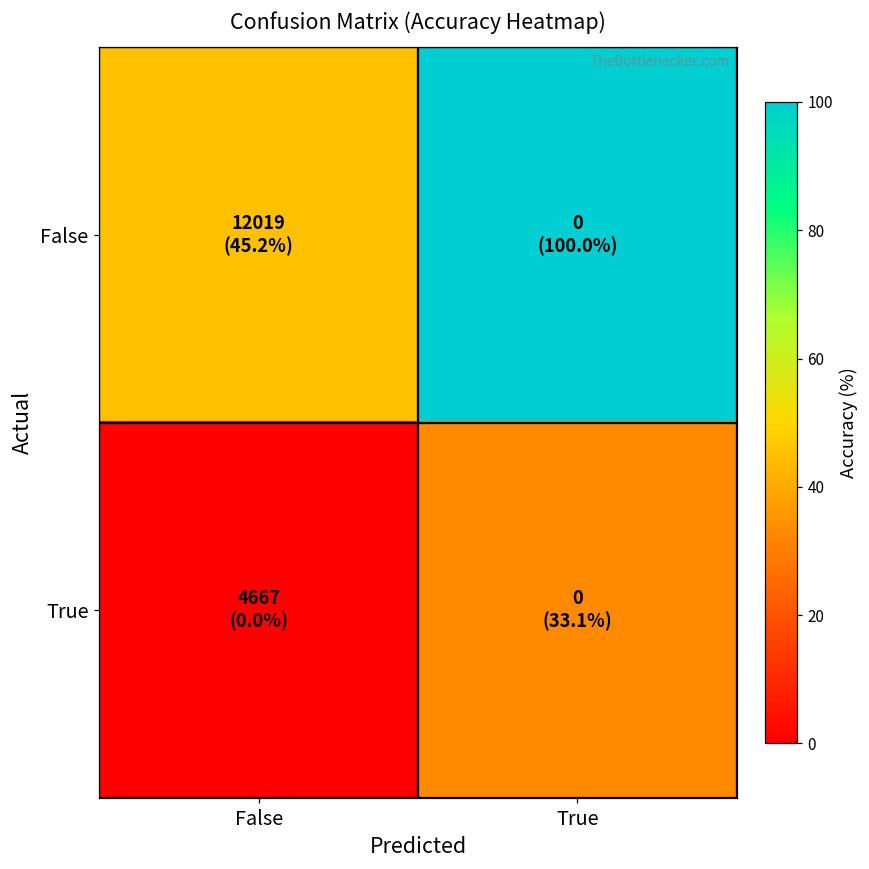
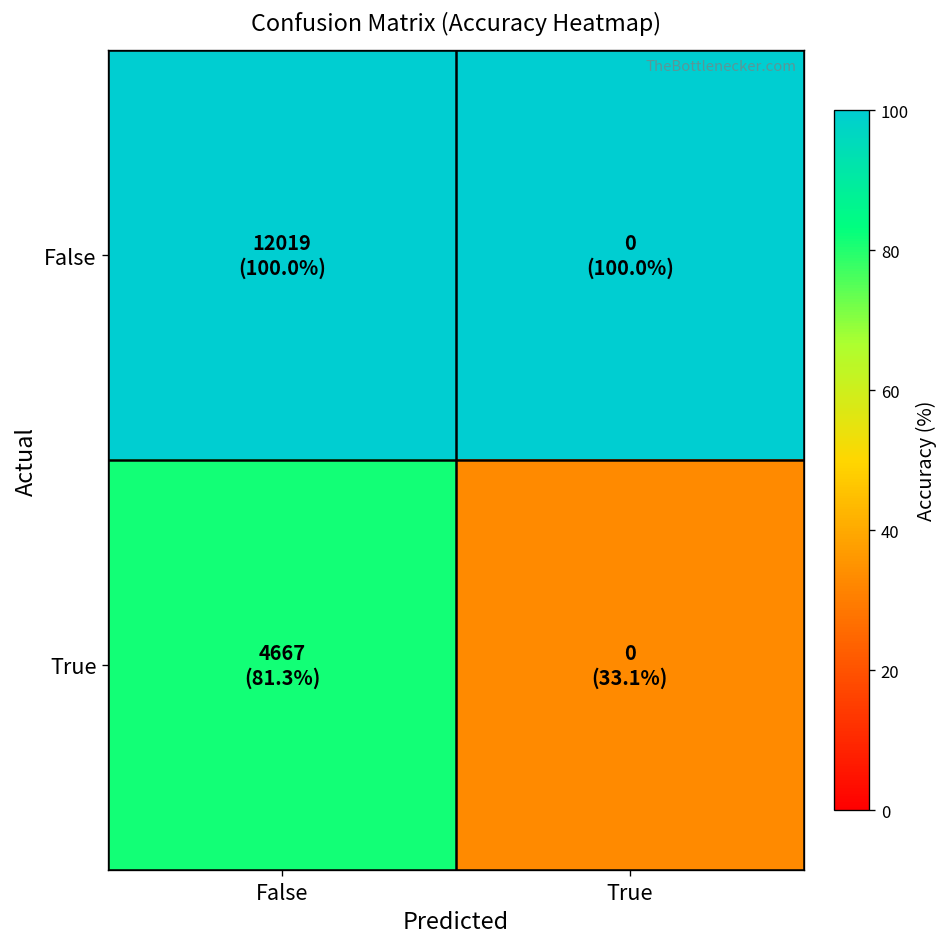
  {
    "False": {
-     "False": "(45.2%)"
+     "False": "(100.0%)"
    },
    "True": {
-     "False": "(0.0%)"
+     "False": "(81.3%)"
    }
  }
